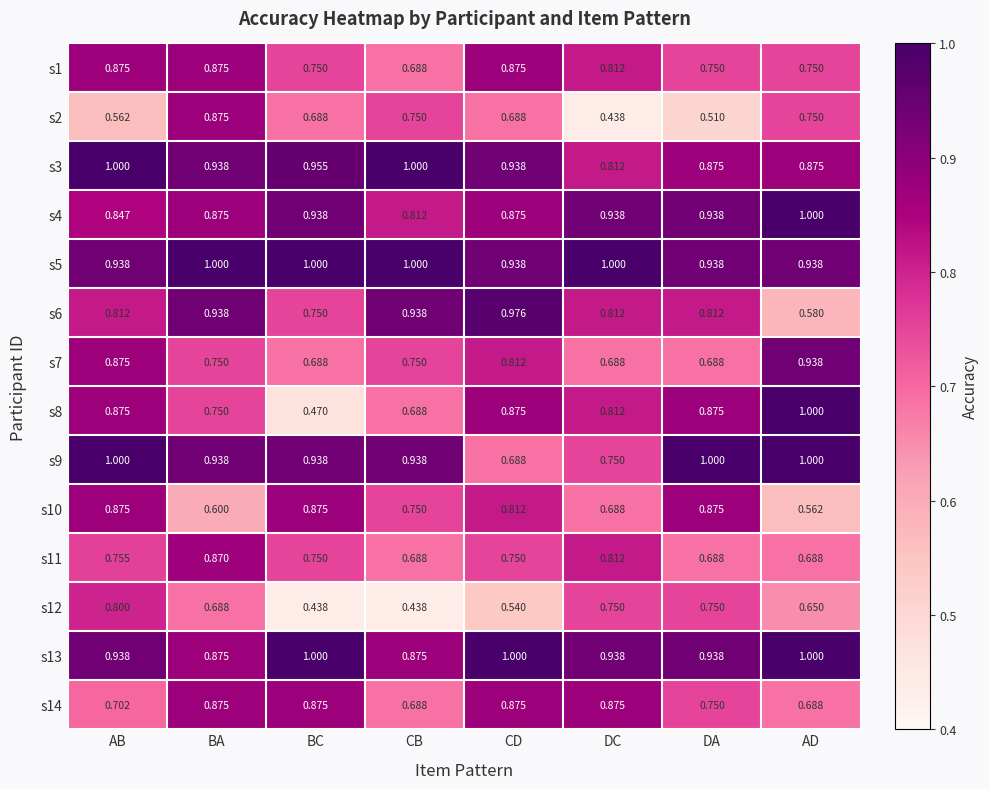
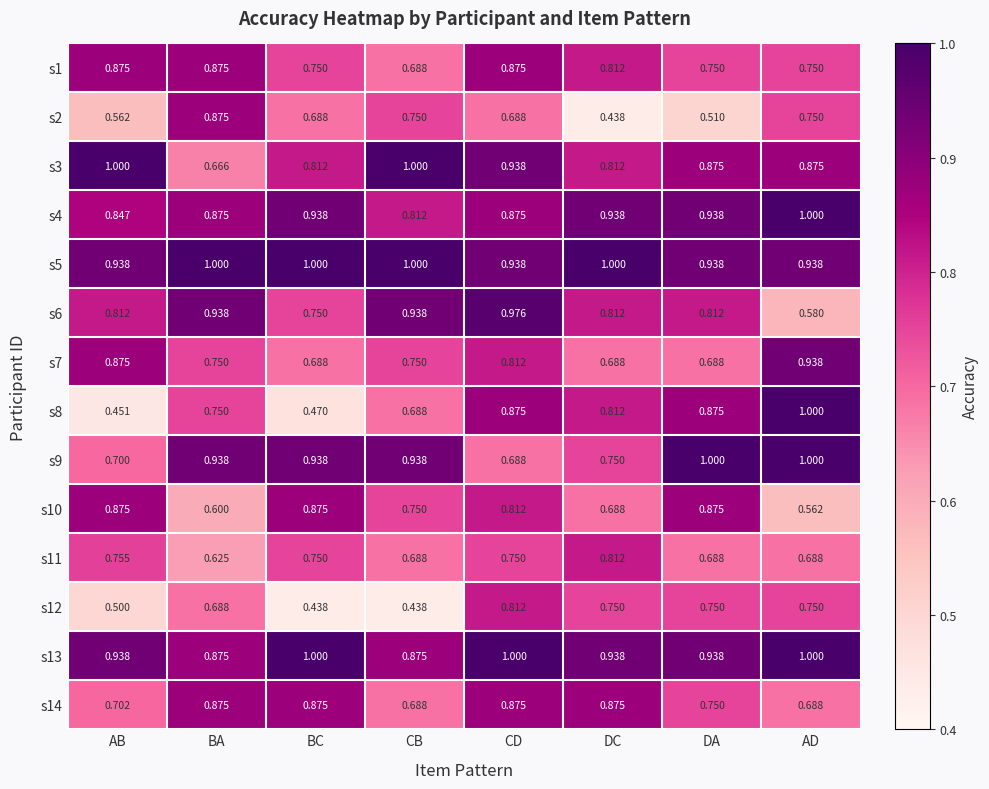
  {
    "s1": {
      "AB": 0.875,
      "BA": 0.875,
      "BC": 0.750,
      "CB": 0.688,
      "CD": 0.875,
      "DC": 0.812,
      "DA": 0.750,
      "AD": 0.750
    },
    "s2": {
      "AB": 0.562,
      "BA": 0.875,
      "BC": 0.688,
      "CB": 0.750,
      "CD": 0.688,
      "DC": 0.438,
      "DA": 0.510,
      "AD": 0.750
    },
    "s3": {
      "AB": 1.000,
-     "BA": 0.938,
-     "BC": 0.955,
+     "BA": 0.666,
+     "BC": 0.812,
      "CB": 1.000,
      "CD": 0.938,
      "DC": 0.812,
      "DA": 0.875,
      "AD": 0.875
    },
    "s4": {
      "AB": 0.847,
      "BA": 0.875,
      "BC": 0.938,
      "CB": 0.812,
      "CD": 0.875,
      "DC": 0.938,
      "DA": 0.938,
      "AD": 1.000
    },
    "s5": {
      "AB": 0.938,
      "BA": 1.000,
      "BC": 1.000,
      "CB": 1.000,
      "CD": 0.938,
      "DC": 1.000,
      "DA": 0.938,
      "AD": 0.938
    },
    "s6": {
      "AB": 0.812,
      "BA": 0.938,
      "BC": 0.750,
      "CB": 0.938,
      "CD": 0.976,
      "DC": 0.812,
      "DA": 0.812,
      "AD": 0.580
    },
    "s7": {
      "AB": 0.875,
      "BA": 0.750,
      "BC": 0.688,
      "CB": 0.750,
      "CD": 0.812,
      "DC": 0.688,
      "DA": 0.688,
      "AD": 0.938
    },
    "s8": {
-     "AB": 0.875,
+     "AB": 0.451,
      "BA": 0.750,
      "BC": 0.470,
      "CB": 0.688,
      "CD": 0.875,
      "DC": 0.812,
      "DA": 0.875,
      "AD": 1.000
    },
    "s9": {
-     "AB": 1.000,
+     "AB": 0.700,
      "BA": 0.938,
      "BC": 0.938,
      "CB": 0.938,
      "CD": 0.688,
      "DC": 0.750,
      "DA": 1.000,
      "AD": 1.000
    },
    "s10": {
      "AB": 0.875,
      "BA": 0.600,
      "BC": 0.875,
      "CB": 0.750,
      "CD": 0.812,
      "DC": 0.688,
      "DA": 0.875,
      "AD": 0.562
    },
    "s11": {
      "AB": 0.755,
-     "BA": 0.870,
+     "BA": 0.625,
      "BC": 0.750,
      "CB": 0.688,
      "CD": 0.750,
      "DC": 0.812,
      "DA": 0.688,
      "AD": 0.688
    },
    "s12": {
-     "AB": 0.800,
+     "AB": 0.500,
      "BA": 0.688,
      "BC": 0.438,
      "CB": 0.438,
-     "CD": 0.540,
+     "CD": 0.812,
      "DC": 0.750,
      "DA": 0.750,
-     "AD": 0.650
+     "AD": 0.750
    },
    "s13": {
      "AB": 0.938,
      "BA": 0.875,
      "BC": 1.000,
      "CB": 0.875,
      "CD": 1.000,
      "DC": 0.938,
      "DA": 0.938,
      "AD": 1.000
    },
    "s14": {
      "AB": 0.702,
      "BA": 0.875,
      "BC": 0.875,
      "CB": 0.688,
      "CD": 0.875,
      "DC": 0.875,
      "DA": 0.750,
      "AD": 0.688
    }
  }
